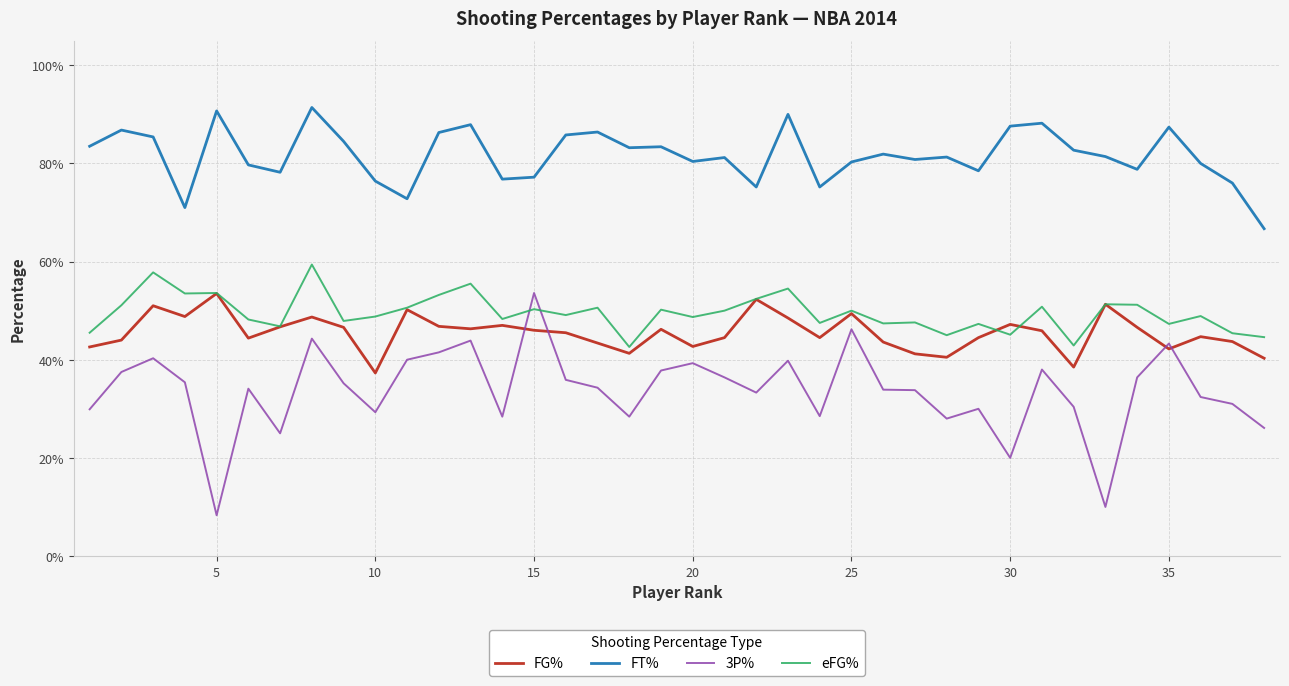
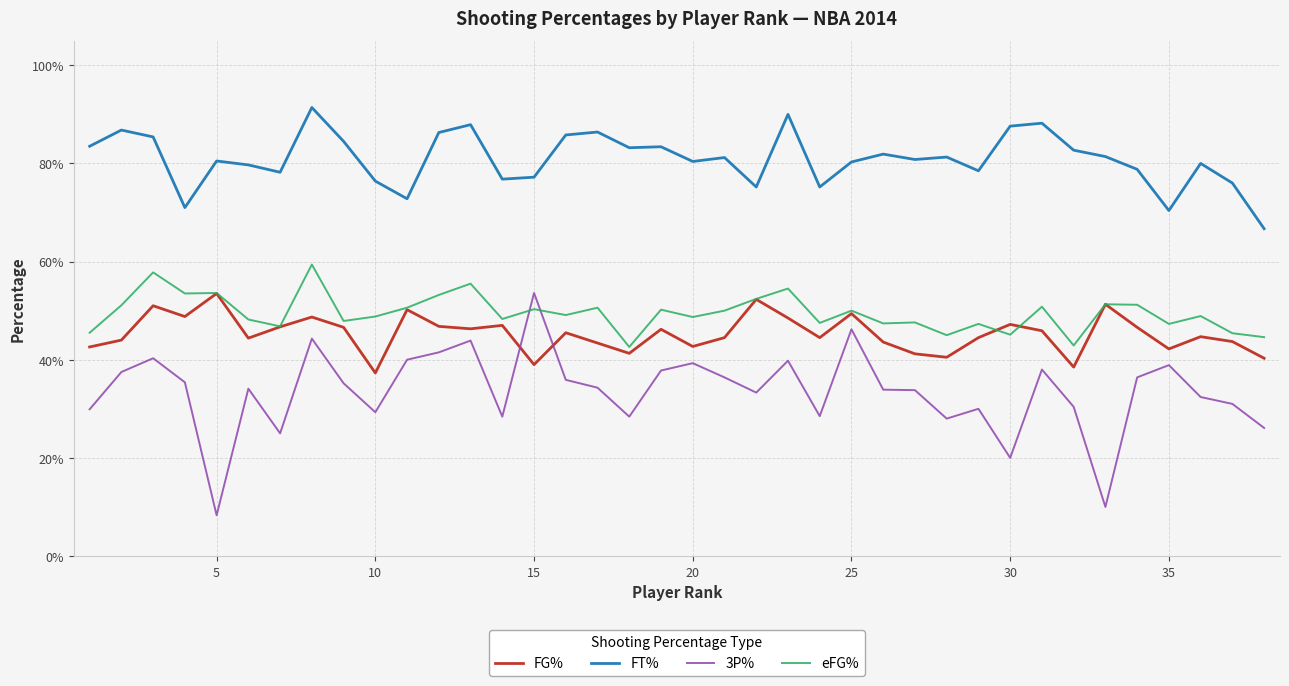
  {
    "FG%": {
      "10": "37%",
-     "15": "46%",
+     "15": "39%",
      "20": "43%",
      "25": "49%",
      "30": "47%",
      "35": "42%"
    },
    "FT%": {
-     "5": "91%",
+     "5": "81%",
      "10": "76%",
      "15": "77%",
      "20": "80%",
      "25": "80%",
      "30": "88%",
-     "35": "87%"
+     "35": "70%"
    },
    "3P%": {
      "5": "8%",
      "10": "29%",
      "15": "54%",
      "20": "39%",
      "25": "46%",
      "30": "20%",
-     "35": "43%"
+     "35": "39%"
    },
    "eFG%": {
      "10": "49%",
      "15": "50%",
      "20": "49%",
      "25": "50%",
      "30": "45%",
      "35": "47%"
    }
  }
